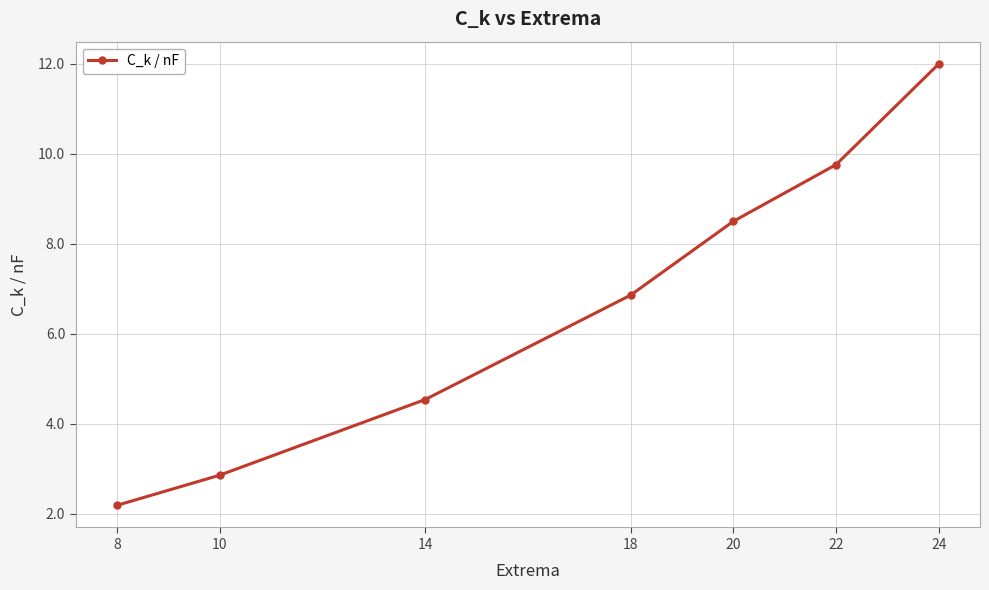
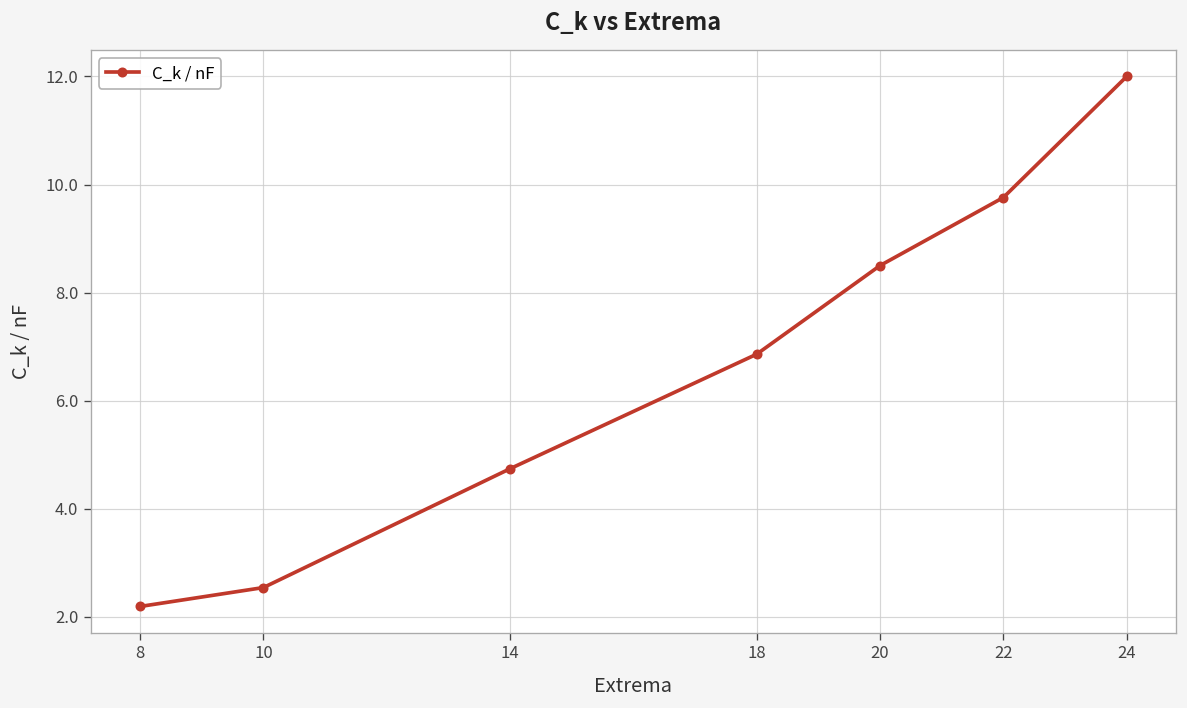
  {
    "8": 2.2,
-   "10": 2.9,
-   "14": 4.5,
+   "10": 2.5,
+   "14": 4.7,
    "18": 6.9,
    "20": 8.5,
    "22": 9.8,
    "24": 12.0
  }
